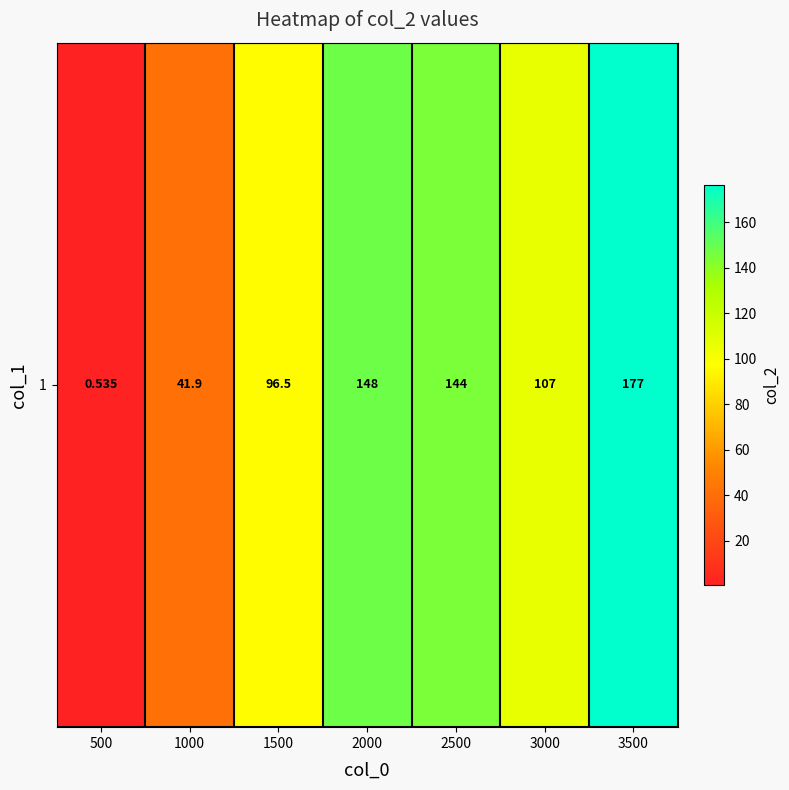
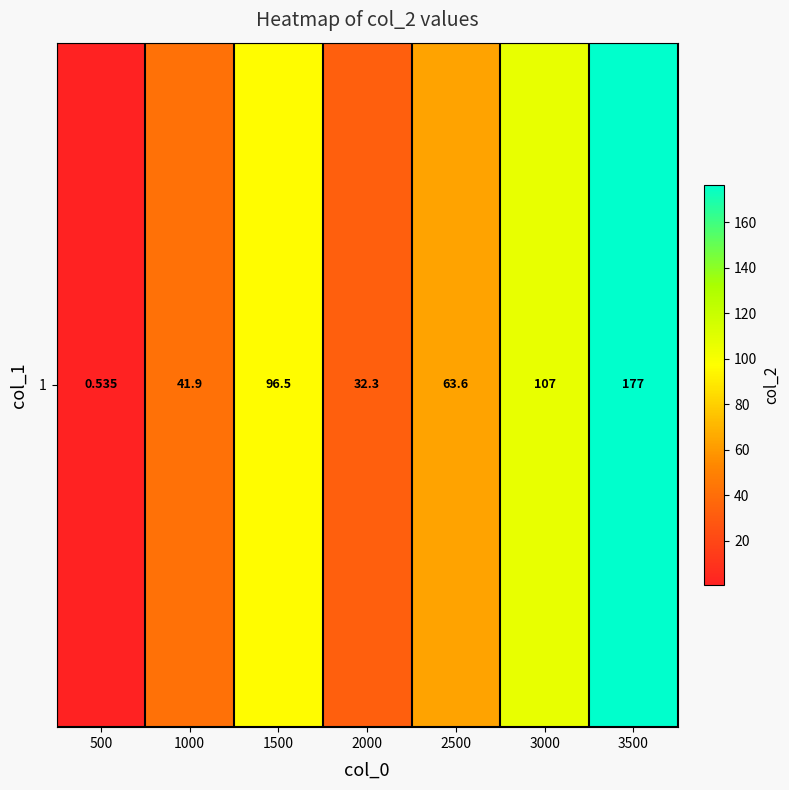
  {
    "1": {
      "500": 0.535,
      "1000": 41.9,
      "1500": 96.5,
-     "2000": 148,
-     "2500": 144,
+     "2000": 32.3,
+     "2500": 63.6,
      "3000": 107,
      "3500": 177
    }
  }
